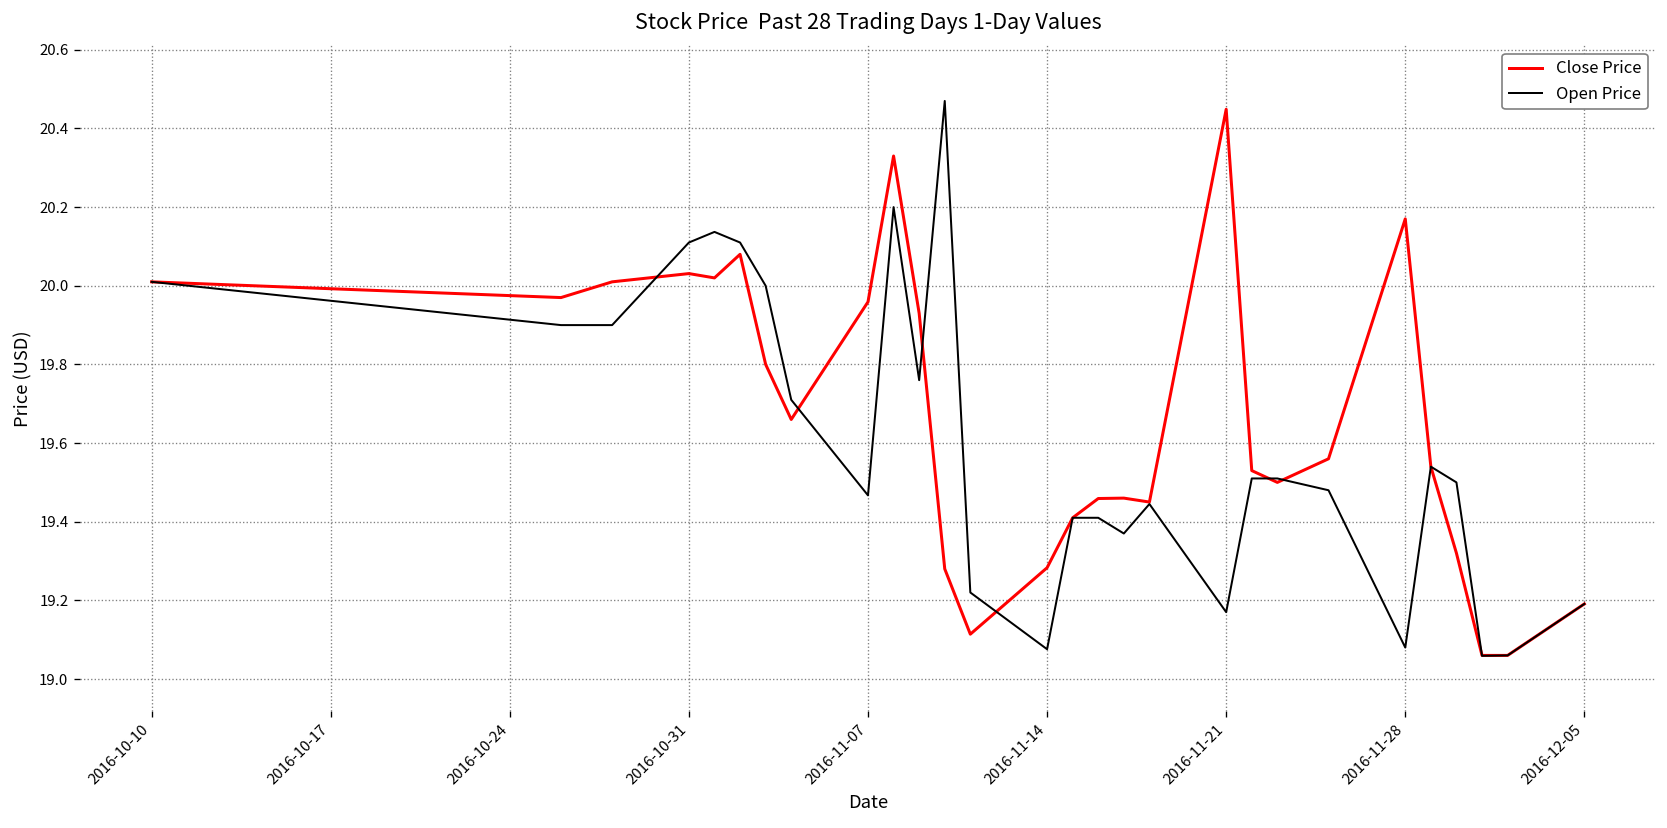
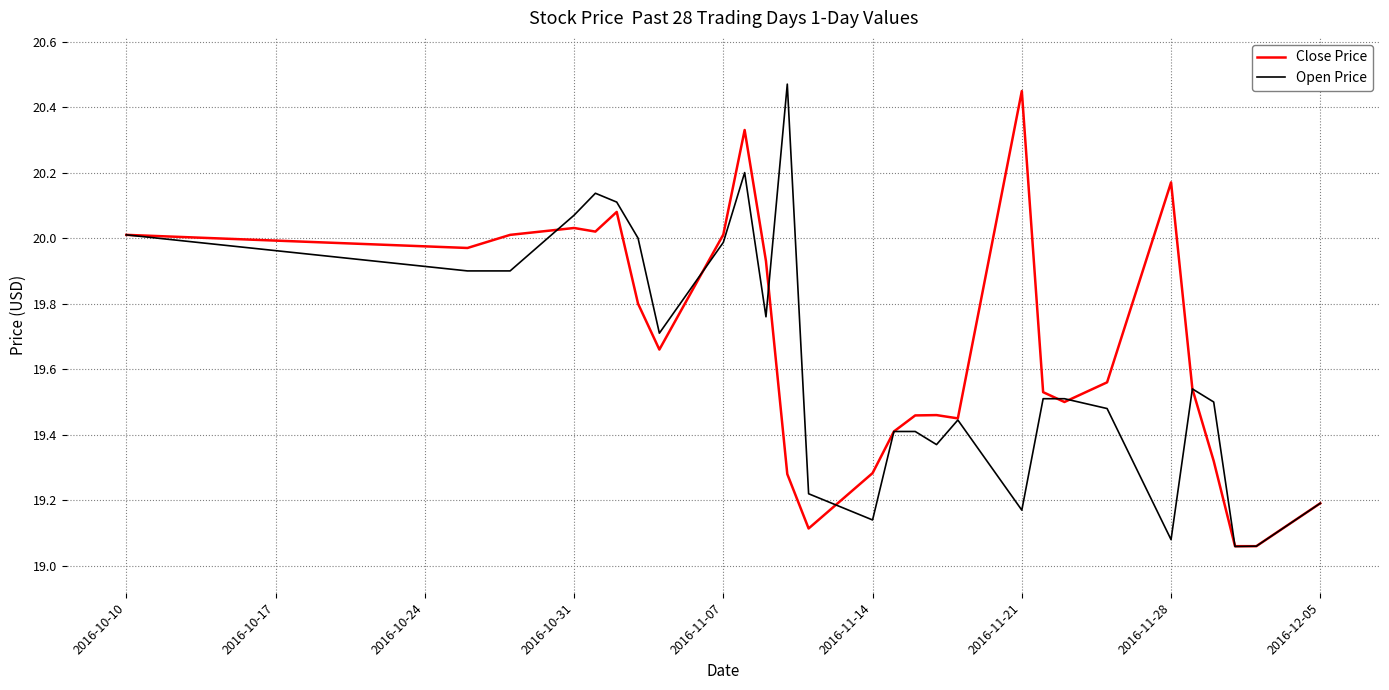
  {
    "Close Price": {
      "2016-10-31": 20.03,
-     "2016-11-07": 19.96,
+     "2016-11-07": 20.01,
      "2016-11-14": 19.28,
      "2016-11-21": 20.45,
      "2016-11-28": 20.17
    },
    "Open Price": {
-     "2016-10-31": 20.11,
-     "2016-11-07": 19.47,
-     "2016-11-14": 19.08,
+     "2016-10-31": 20.07,
+     "2016-11-07": 19.99,
+     "2016-11-14": 19.14,
      "2016-11-21": 19.17,
      "2016-11-28": 19.08
    }
  }
